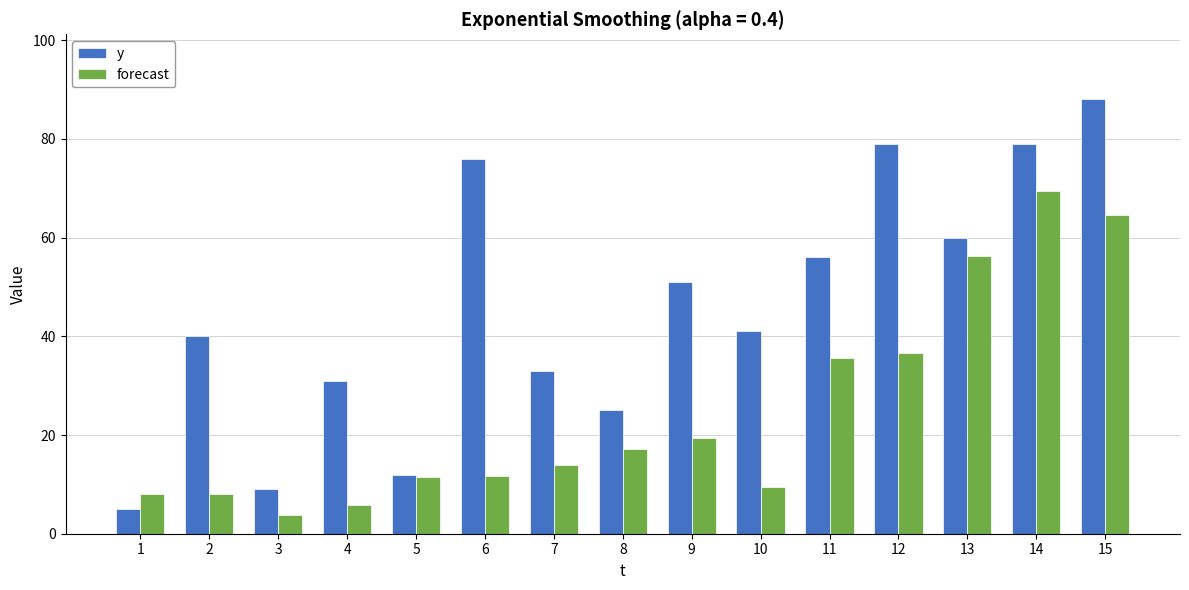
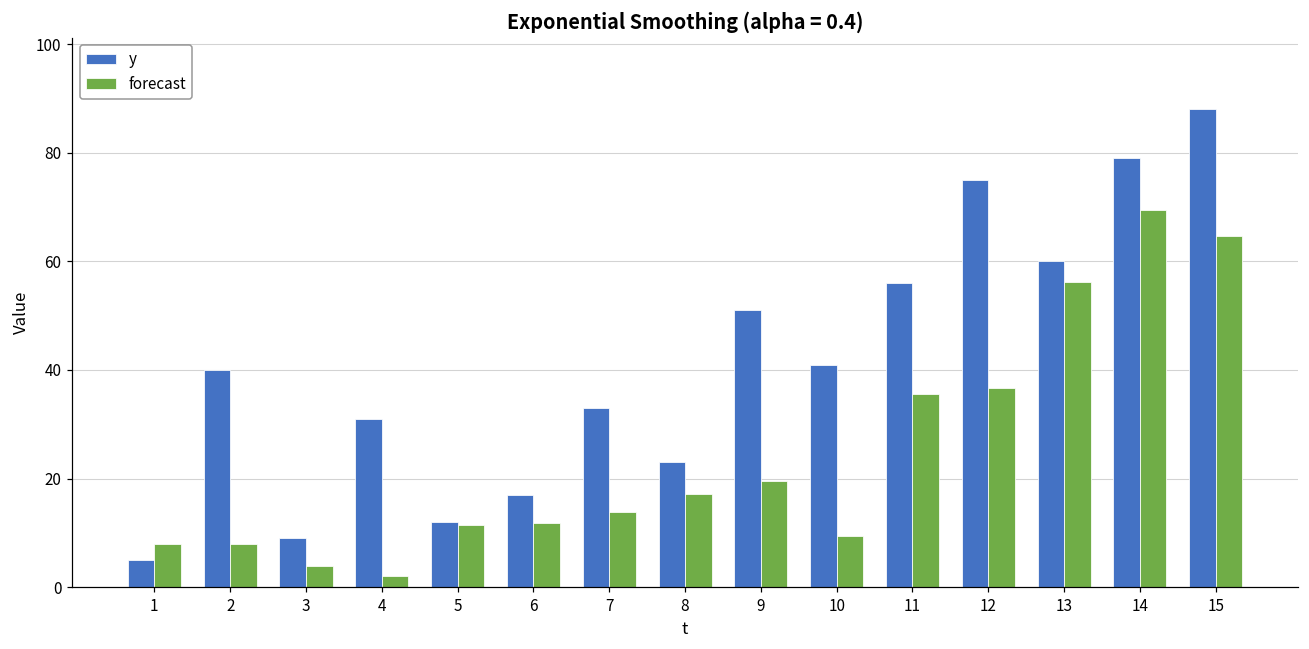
  {
    "y": {
      "1": 5,
      "2": 40,
      "3": 9,
      "4": 31,
      "5": 12,
-     "6": 76,
+     "6": 17,
      "7": 33,
-     "8": 25,
+     "8": 23,
      "9": 51,
      "10": 41,
      "11": 56,
-     "12": 79,
+     "12": 75,
      "13": 60,
      "14": 79,
      "15": 88
    },
    "forecast": {
      "1": 8,
      "2": 8,
      "3": 4,
-     "4": 6,
+     "4": 2,
      "5": 12,
      "6": 12,
      "7": 14,
      "8": 17,
      "9": 19,
      "10": 9,
      "11": 36,
      "12": 37,
      "13": 56,
      "14": 69,
      "15": 65
    }
  }
